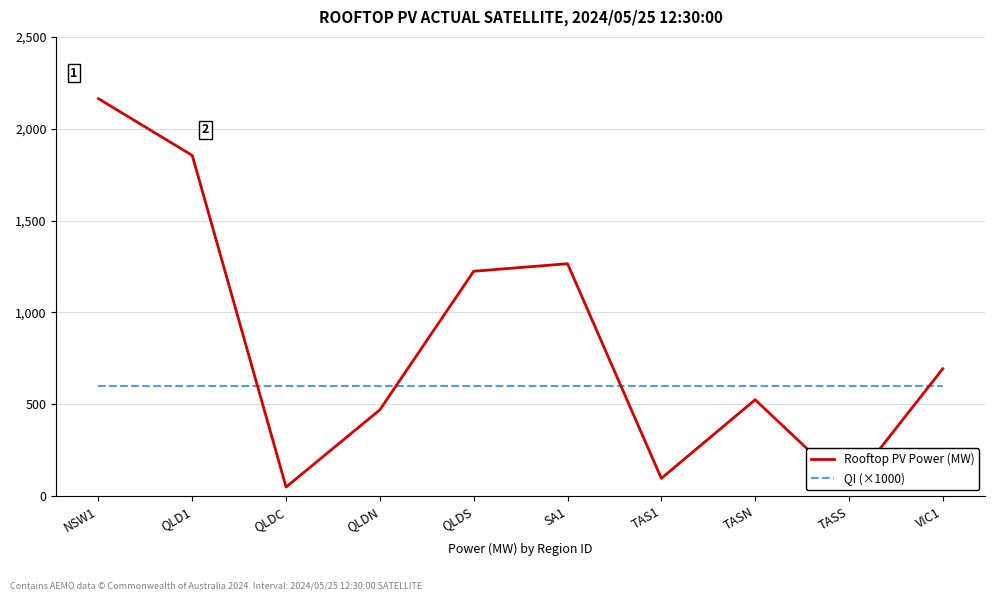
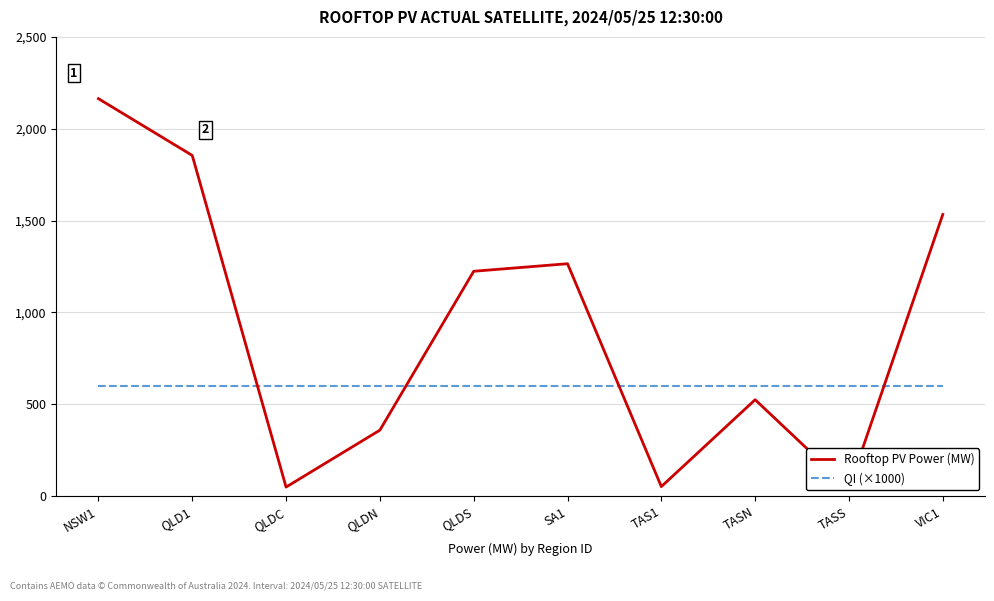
  {
    "Rooftop PV Power (MW)": {
      "NSW1": "2,160",
      "QLDC": "50",
-     "QLDN": "470",
+     "QLDN": "360",
      "QLDS": "1,220",
      "SA1": "1,270",
-     "TAS1": "100",
+     "TAS1": "50",
      "TASN": "530",
-     "VIC1": "690"
+     "VIC1": "1,530"
    },
    "QI (×1000)": {
      "NSW1": "600",
      "QLD1": "600",
      "QLDC": "600",
      "QLDN": "600",
      "QLDS": "600",
      "SA1": "600",
      "TAS1": "600",
      "TASN": "600",
      "TASS": "600",
      "VIC1": "600"
    }
  }
